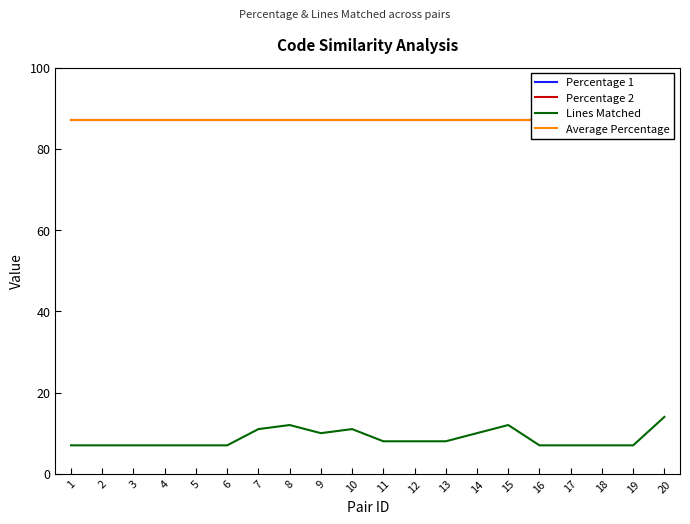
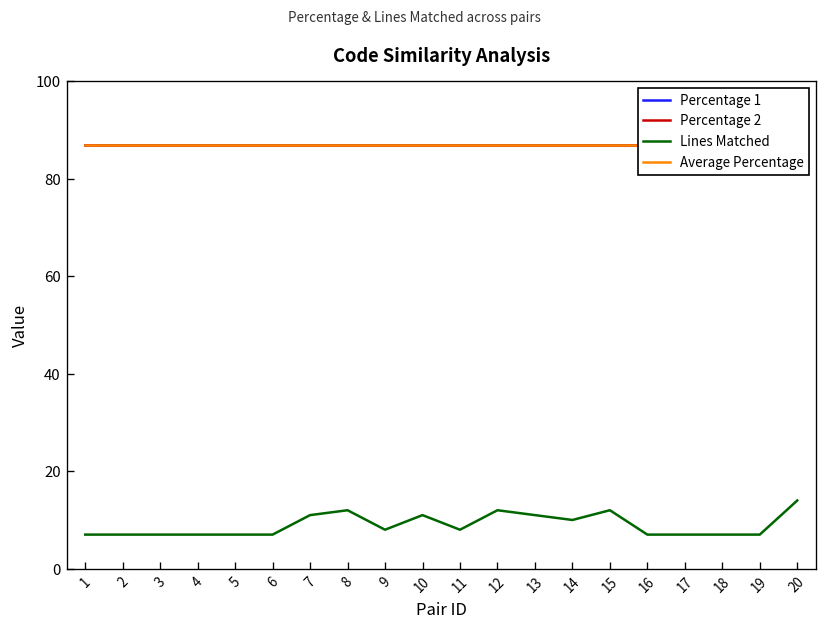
  {
    "Average Percentage": {
      "1": 87,
      "2": 87,
      "3": 87,
      "4": 87,
      "5": 87,
      "6": 87,
      "7": 87,
      "8": 87,
      "9": 87,
      "10": 87,
      "11": 87,
      "12": 87,
      "13": 87,
      "14": 87,
      "15": 87
    },
    "Lines Matched": {
      "1": 7,
      "2": 7,
      "3": 7,
      "4": 7,
      "5": 7,
      "6": 7,
      "7": 11,
      "8": 12,
-     "9": 10,
+     "9": 8,
      "10": 11,
      "11": 8,
-     "12": 8,
-     "13": 8,
+     "12": 12,
+     "13": 11,
      "14": 10,
      "15": 12,
      "16": 7,
      "17": 7,
      "18": 7,
      "19": 7,
      "20": 14
    }
  }
